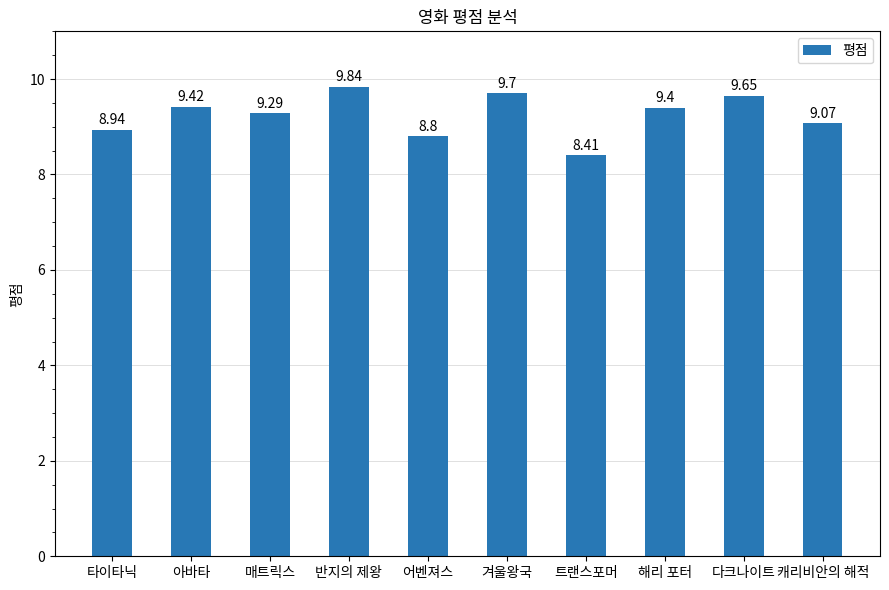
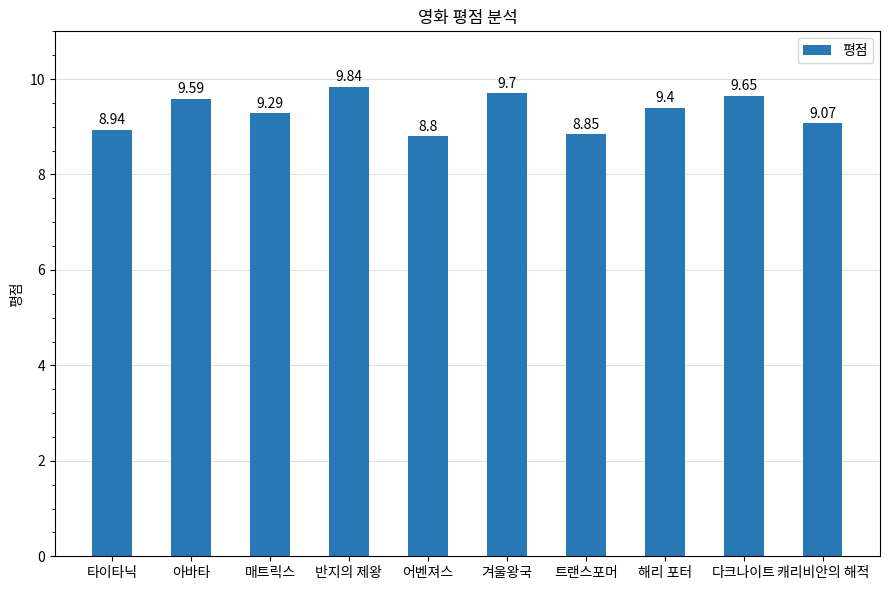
  {
    "타이타닉": 8.94,
-   "아바타": 9.42,
+   "아바타": 9.59,
    "매트릭스": 9.29,
    "반지의 제왕": 9.84,
    "어벤져스": 8.8,
    "겨울왕국": 9.7,
-   "트랜스포머": 8.41,
+   "트랜스포머": 8.85,
    "해리 포터": 9.4,
    "다크나이트": 9.65,
    "캐리비안의 해적": 9.07
  }
